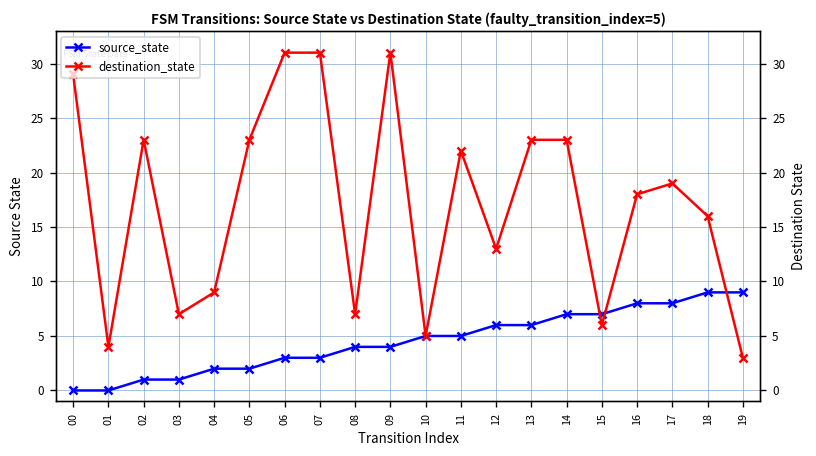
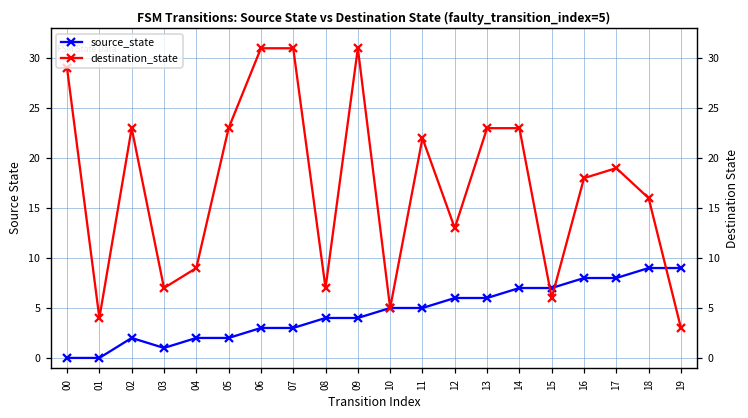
  {
    "source_state": {
      "00": 0,
      "01": 0,
-     "02": 1,
+     "02": 2,
      "03": 1,
      "04": 2,
      "05": 2,
      "06": 3,
      "07": 3,
      "08": 4,
      "09": 4,
      "11": 5,
      "12": 6,
      "13": 6,
      "14": 7,
      "15": 7,
      "16": 8,
      "17": 8,
      "18": 9,
      "19": 9
    },
    "destination_state": {
      "01": 4,
      "02": 23,
      "03": 7,
      "04": 9,
      "05": 23,
      "06": 31,
      "07": 31,
      "08": 7,
      "09": 31,
      "11": 22,
      "12": 13,
      "13": 23,
      "14": 23,
      "15": 6,
      "16": 18,
      "17": 19,
      "18": 16,
      "19": 3
    }
  }
